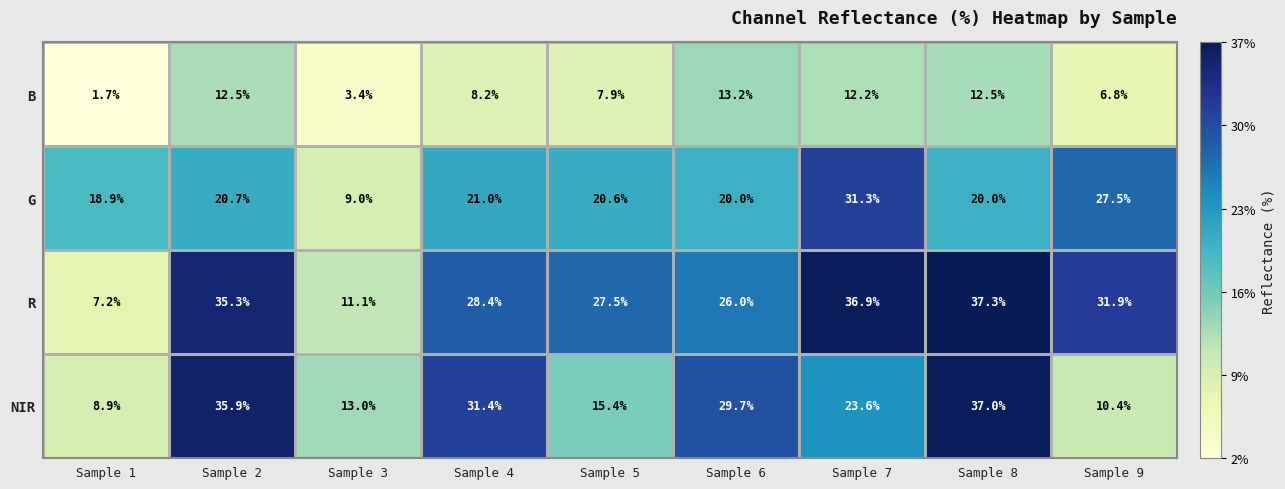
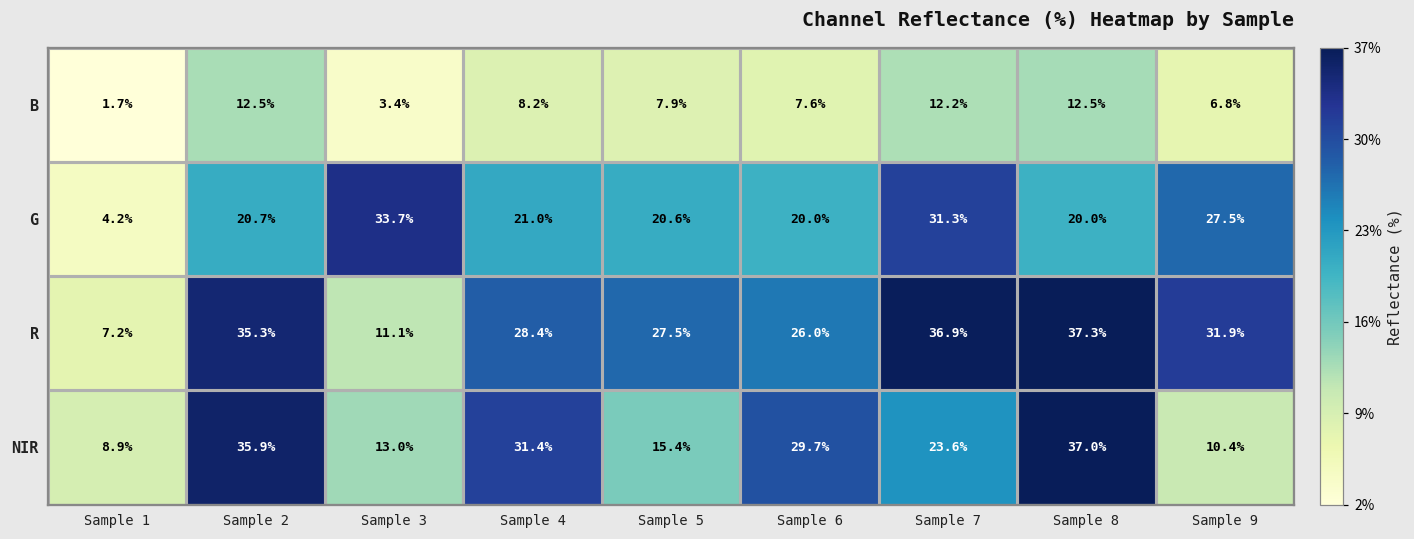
  {
    "B": {
      "Sample 1": "1.7%",
      "Sample 2": "12.5%",
      "Sample 3": "3.4%",
      "Sample 4": "8.2%",
      "Sample 5": "7.9%",
-     "Sample 6": "13.2%",
+     "Sample 6": "7.6%",
      "Sample 7": "12.2%",
      "Sample 8": "12.5%",
      "Sample 9": "6.8%"
    },
    "G": {
-     "Sample 1": "18.9%",
+     "Sample 1": "4.2%",
      "Sample 2": "20.7%",
-     "Sample 3": "9.0%",
+     "Sample 3": "33.7%",
      "Sample 4": "21.0%",
      "Sample 5": "20.6%",
      "Sample 6": "20.0%",
      "Sample 7": "31.3%",
      "Sample 8": "20.0%",
      "Sample 9": "27.5%"
    },
    "R": {
      "Sample 1": "7.2%",
      "Sample 2": "35.3%",
      "Sample 3": "11.1%",
      "Sample 4": "28.4%",
      "Sample 5": "27.5%",
      "Sample 6": "26.0%",
      "Sample 7": "36.9%",
      "Sample 8": "37.3%",
      "Sample 9": "31.9%"
    },
    "NIR": {
      "Sample 1": "8.9%",
      "Sample 2": "35.9%",
      "Sample 3": "13.0%",
      "Sample 4": "31.4%",
      "Sample 5": "15.4%",
      "Sample 6": "29.7%",
      "Sample 7": "23.6%",
      "Sample 8": "37.0%",
      "Sample 9": "10.4%"
    }
  }
